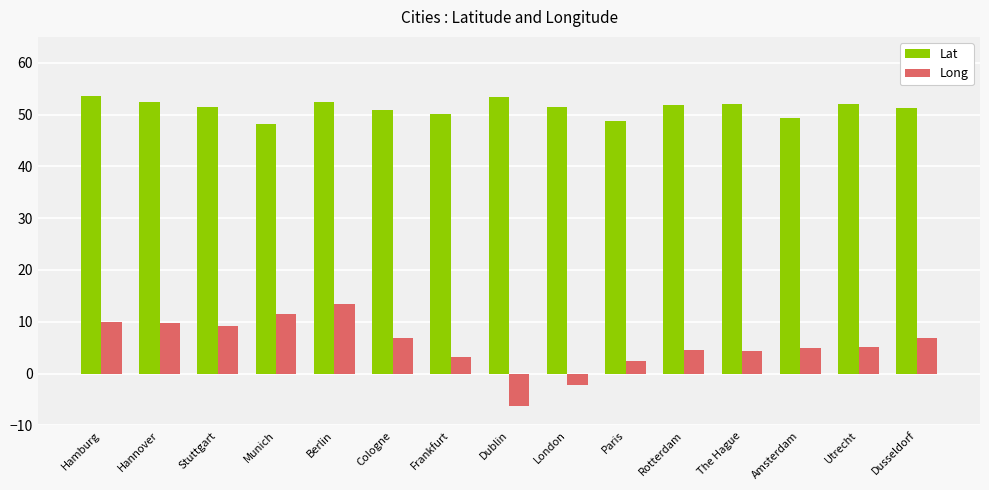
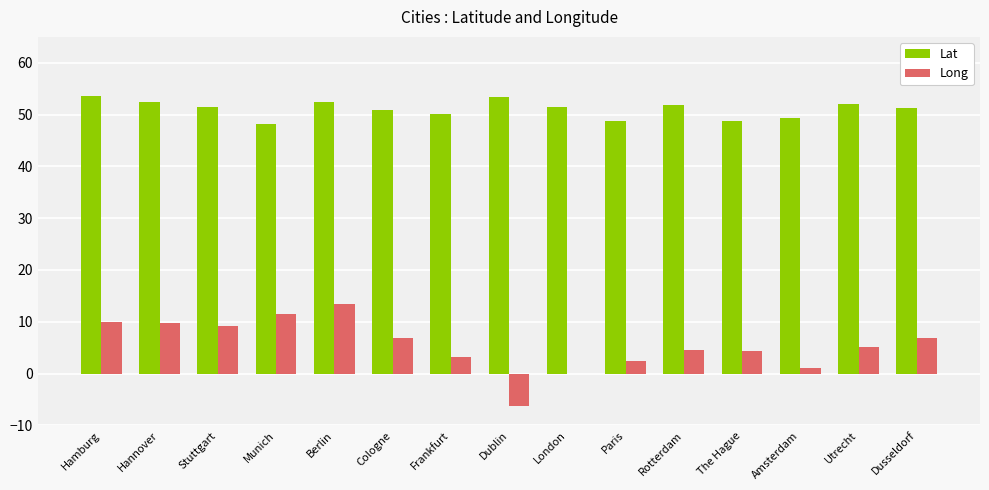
  {
    "Lat": {
      "Hamburg": 54,
      "Hannover": 52,
      "Stuttgart": 52,
      "Munich": 48,
      "Berlin": 53,
      "Cologne": 51,
      "Frankfurt": 50,
      "Dublin": 53,
      "London": 52,
      "Paris": 49,
      "Rotterdam": 52,
-     "The Hague": 52,
+     "The Hague": 49,
      "Amsterdam": 49,
      "Utrecht": 52,
      "Dusseldorf": 51
    },
    "Long": {
      "Hamburg": 10,
      "Hannover": 10,
      "Stuttgart": 9,
      "Munich": 12,
      "Berlin": 13,
      "Cologne": 7,
      "Frankfurt": 3,
      "Dublin": -6,
-     "London": -2,
+     "London": 0,
      "Paris": 2,
      "Rotterdam": 4,
      "The Hague": 4,
-     "Amsterdam": 5,
+     "Amsterdam": 1,
      "Utrecht": 5,
      "Dusseldorf": 7
    }
  }
